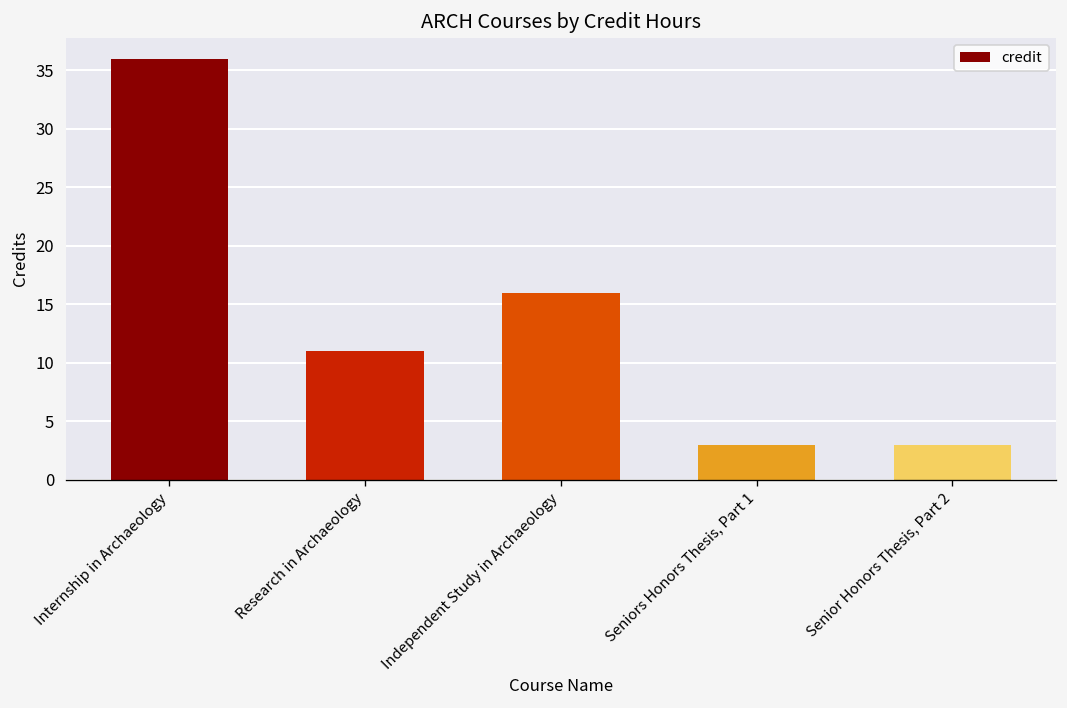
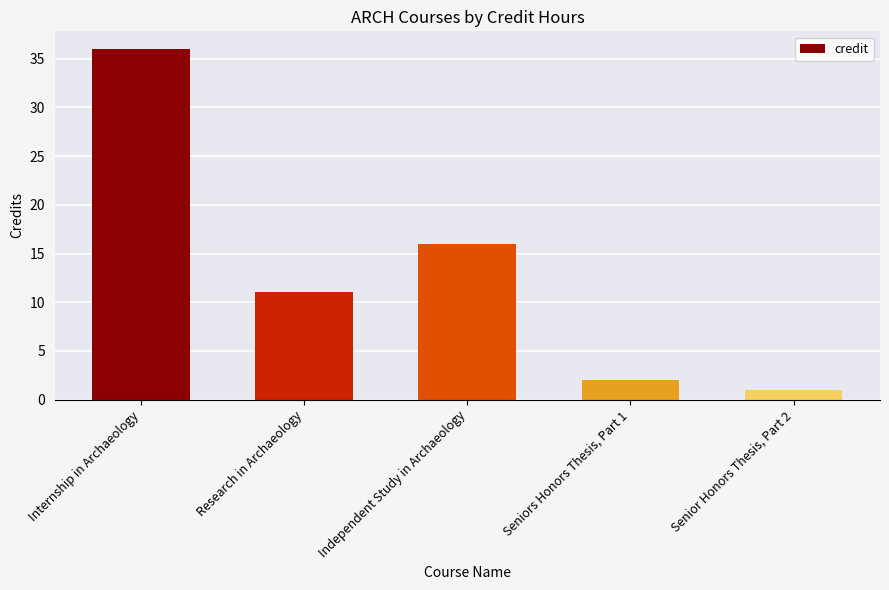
  {
    "Internship in Archaeology": 36,
    "Research in Archaeology": 11,
    "Independent Study in Archaeology": 16,
-   "Seniors Honors Thesis, Part 1": 3,
-   "Senior Honors Thesis, Part 2": 3
+   "Seniors Honors Thesis, Part 1": 2,
+   "Senior Honors Thesis, Part 2": 1
  }
